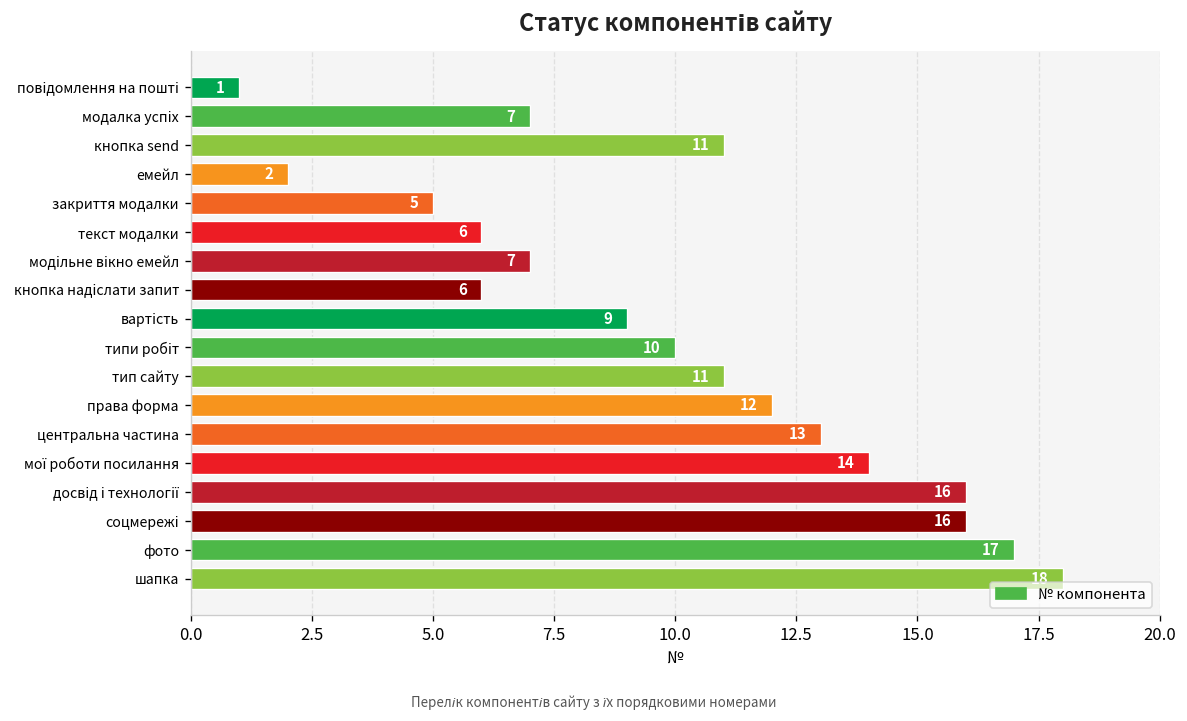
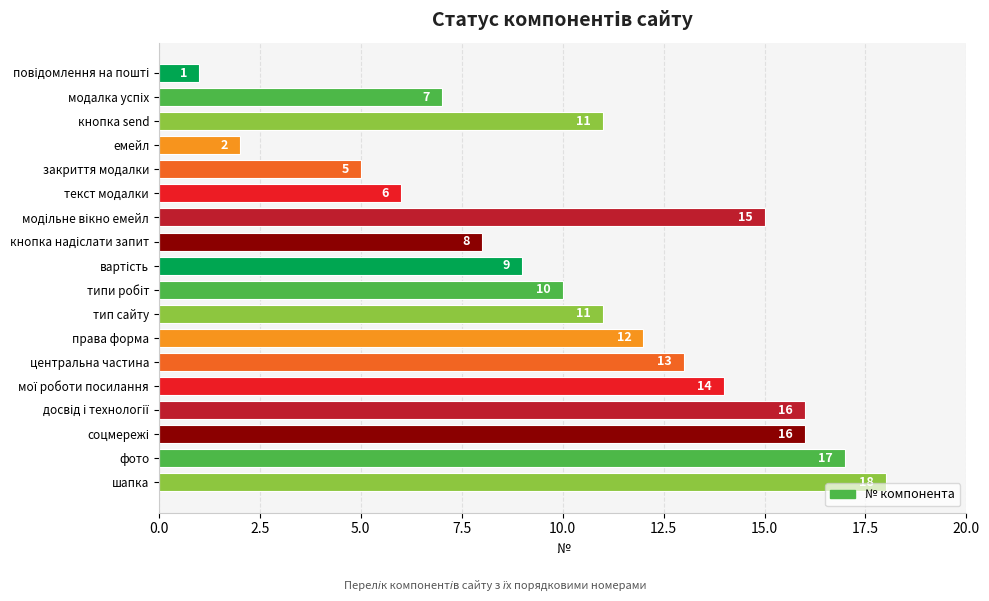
  {
    "повідомлення на пошті": 1,
    "модалка успіх": 7,
    "кнопка send": 11,
    "емейл": 2,
    "закриття модалки": 5,
    "текст модалки": 6,
-   "модільне вікно емейл": 7,
-   "кнопка надіслати запит": 6,
+   "модільне вікно емейл": 15,
+   "кнопка надіслати запит": 8,
    "вартість": 9,
    "типи робіт": 10,
    "тип сайту": 11,
    "права форма": 12,
    "центральна частина": 13,
    "мої роботи посилання": 14,
    "досвід і технології": 16,
    "соцмережі": 16,
    "фото": 17
  }
